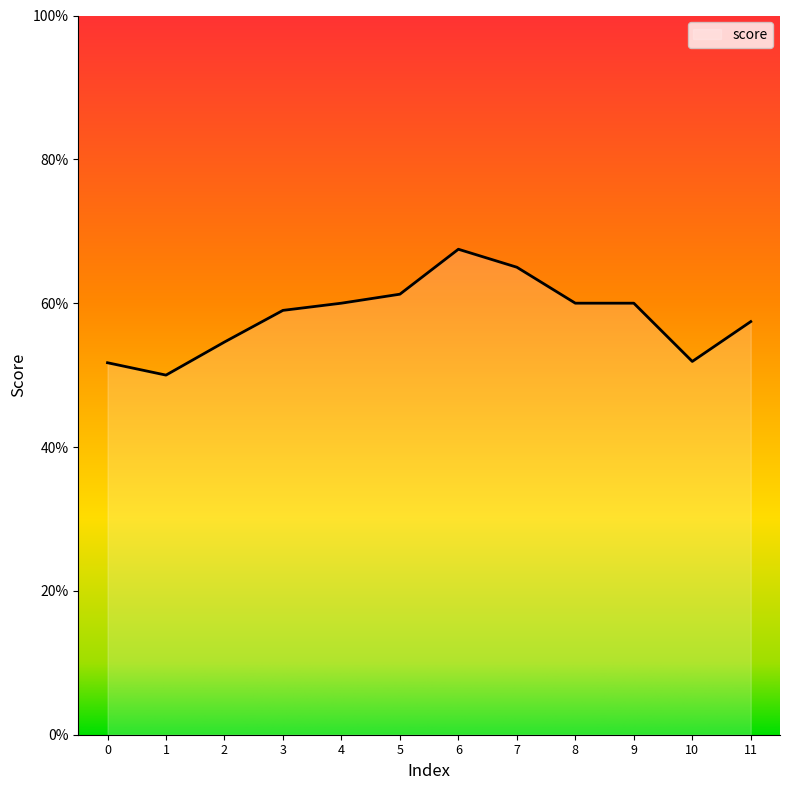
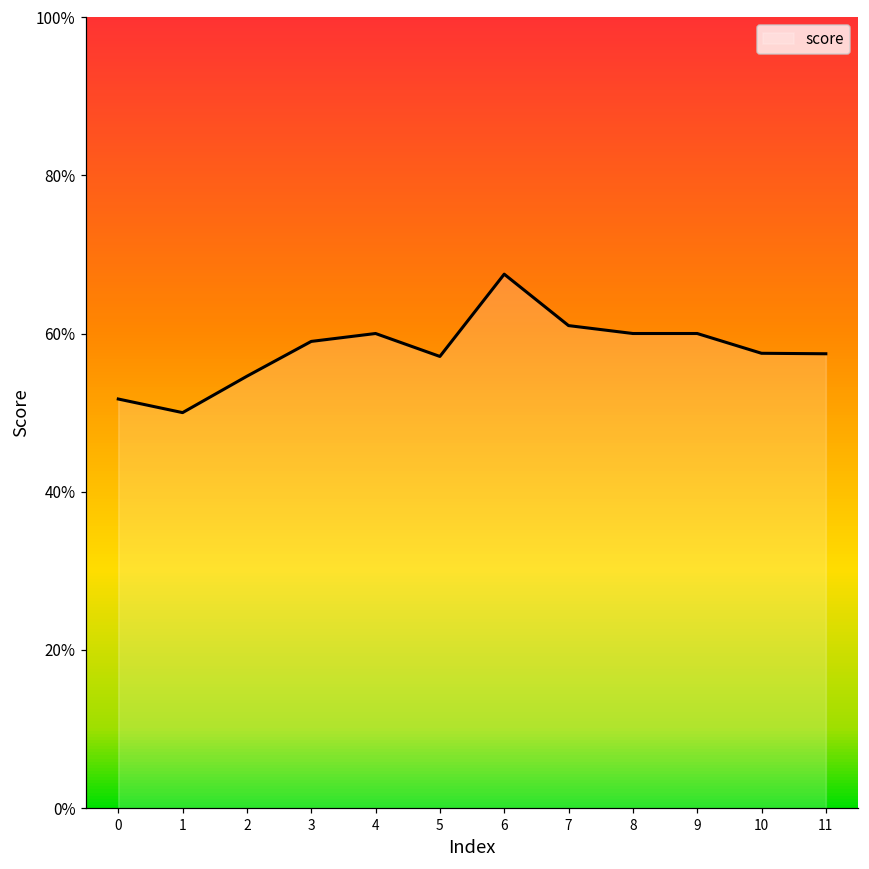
  {
    "0": "52%",
    "1": "50%",
    "2": "55%",
    "3": "59%",
    "4": "60%",
-   "5": "61%",
+   "5": "57%",
    "6": "68%",
-   "7": "65%",
+   "7": "61%",
    "8": "60%",
    "9": "60%",
-   "10": "52%",
+   "10": "57%",
    "11": "57%"
  }
